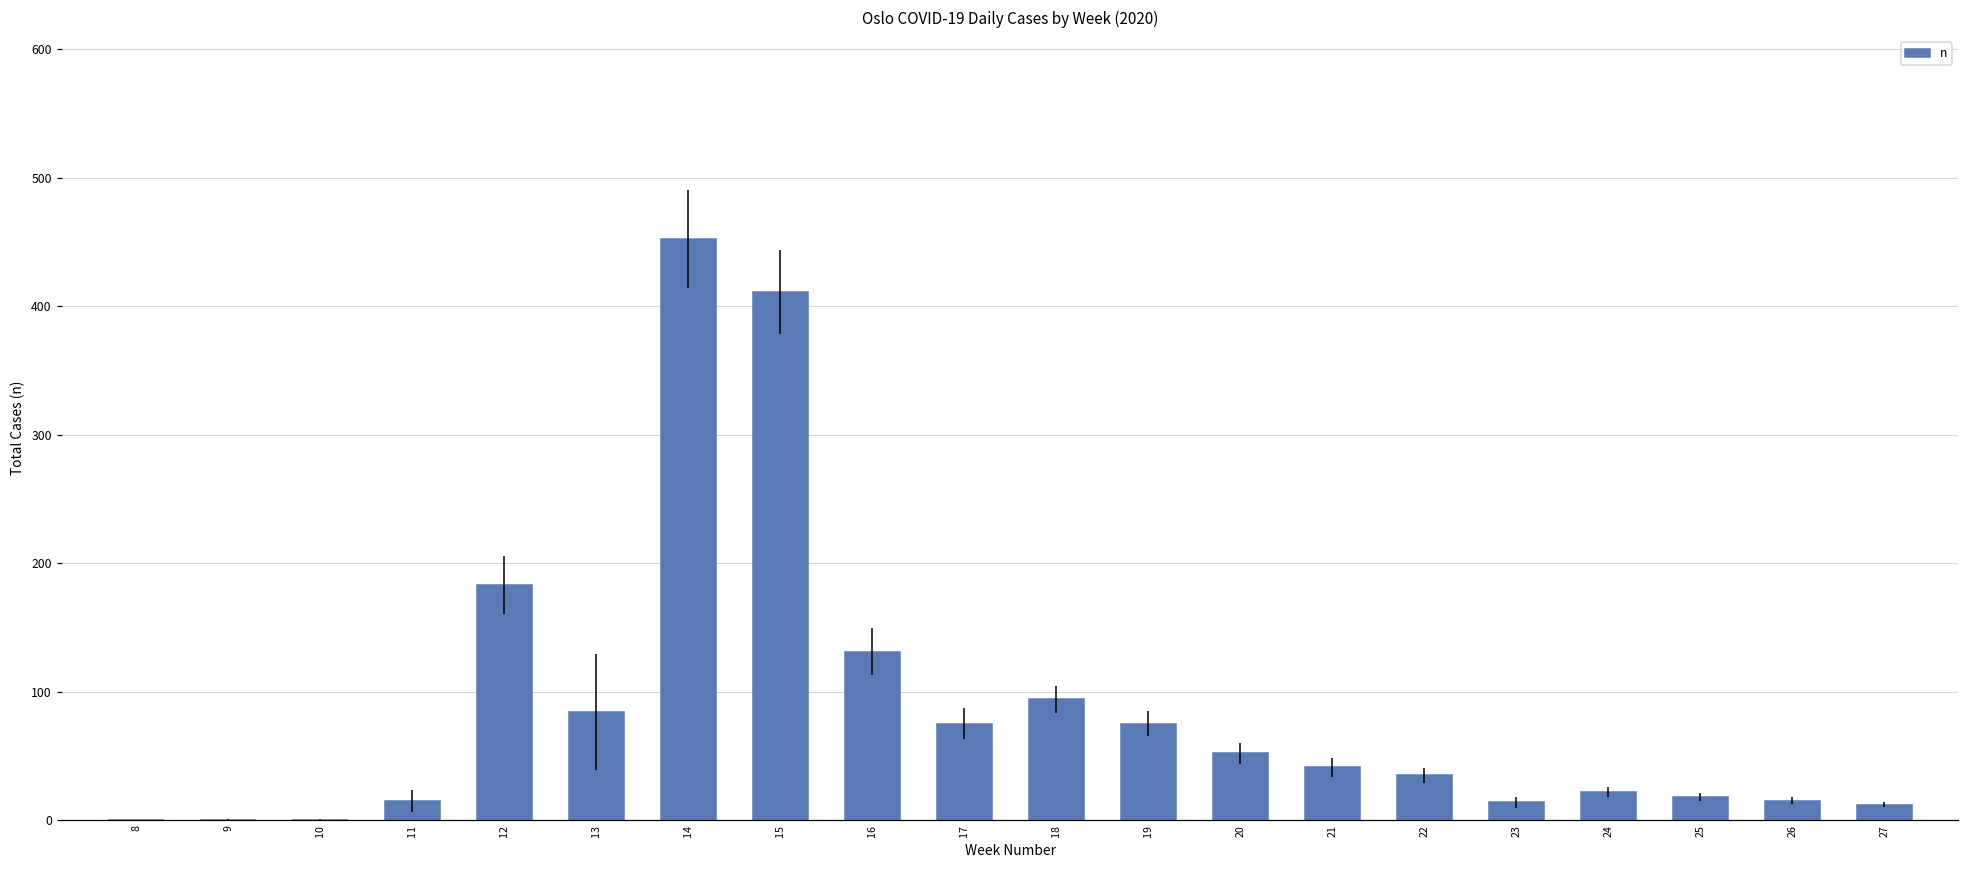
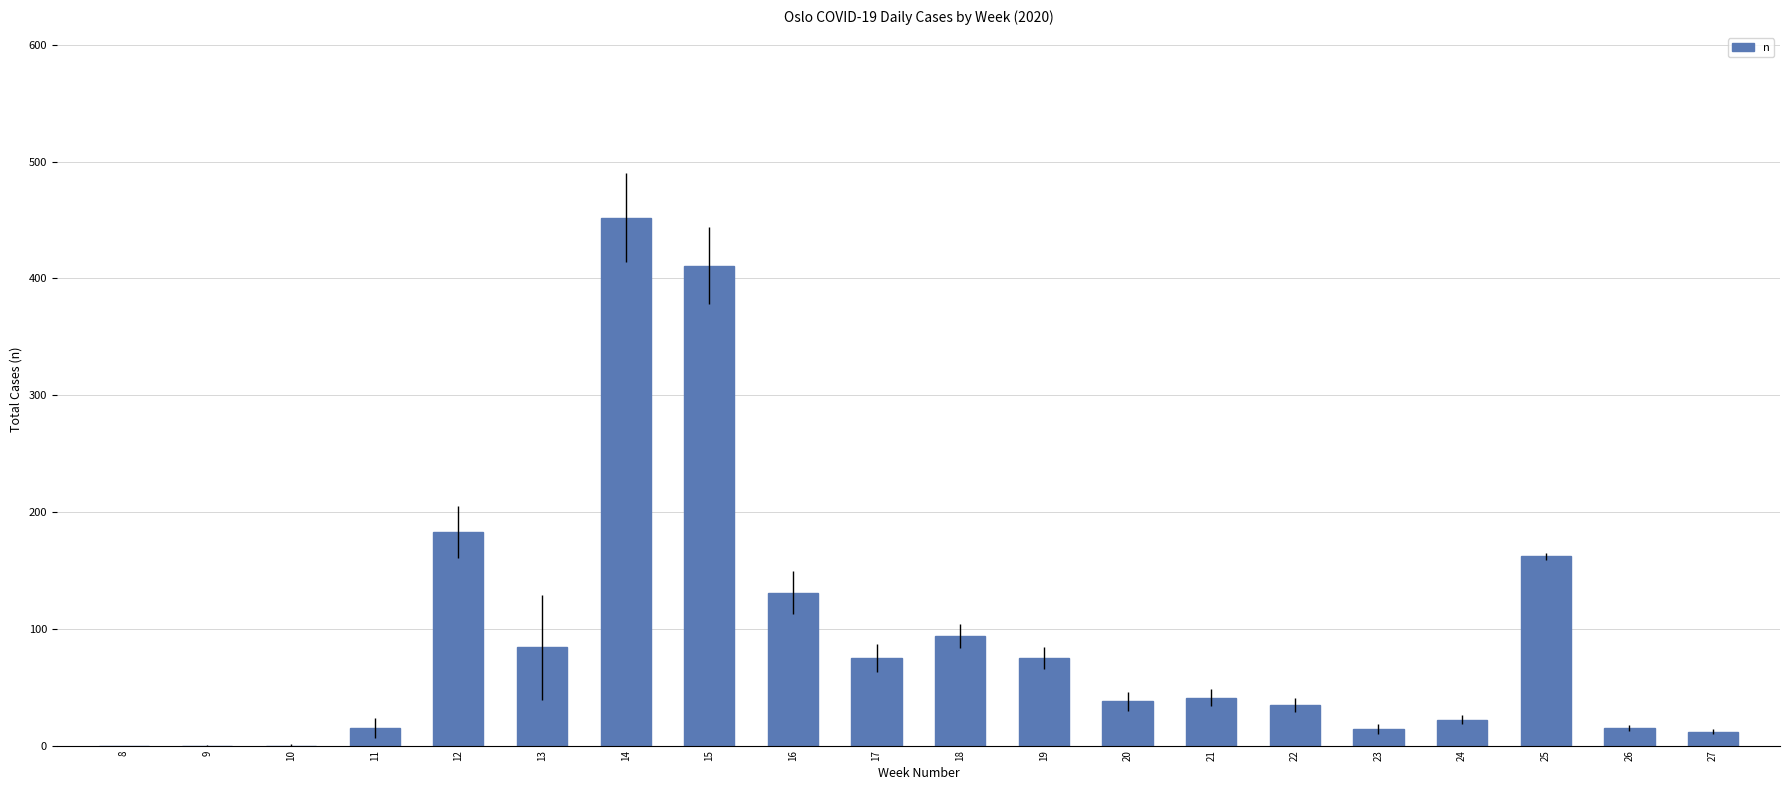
  {
    "8": 0,
    "9": 0,
    "10": 0,
    "11": 15,
    "12": 183,
    "13": 84,
    "14": 452,
    "15": 411,
    "16": 131,
    "17": 75,
    "18": 94,
    "19": 75,
-   "20": 52,
+   "20": 38,
    "21": 41,
    "22": 35,
    "23": 14,
    "24": 22,
-   "25": 18,
+   "25": 162,
    "26": 15,
    "27": 12
  }
